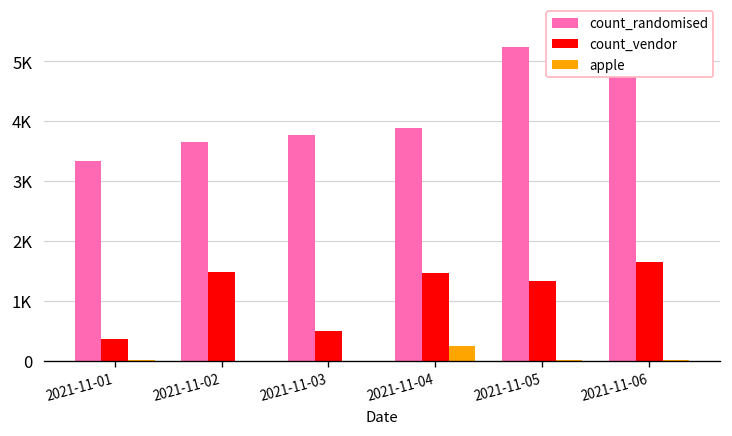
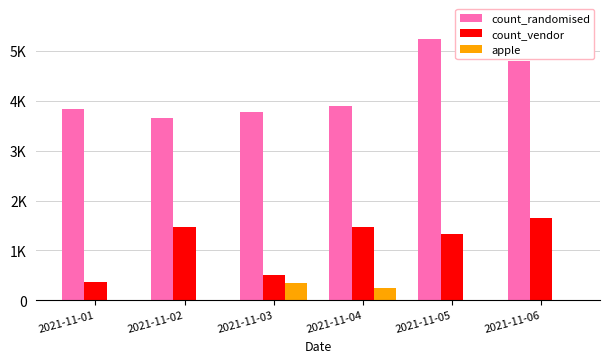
  {
    "count_randomised": {
-     "2021-11-01": 3300,
+     "2021-11-01": 3800,
      "2021-11-02": 3700,
      "2021-11-03": 3800,
      "2021-11-04": 3900,
      "2021-11-05": 5200,
      "2021-11-06": 4800
    },
    "count_vendor": {
      "2021-11-01": 400,
      "2021-11-02": 1500,
      "2021-11-03": 500,
      "2021-11-04": 1500,
      "2021-11-05": 1300,
      "2021-11-06": 1700
    },
    "apple": {
-     "2021-11-03": 0,
+     "2021-11-03": 400,
      "2021-11-04": 200
    }
  }
